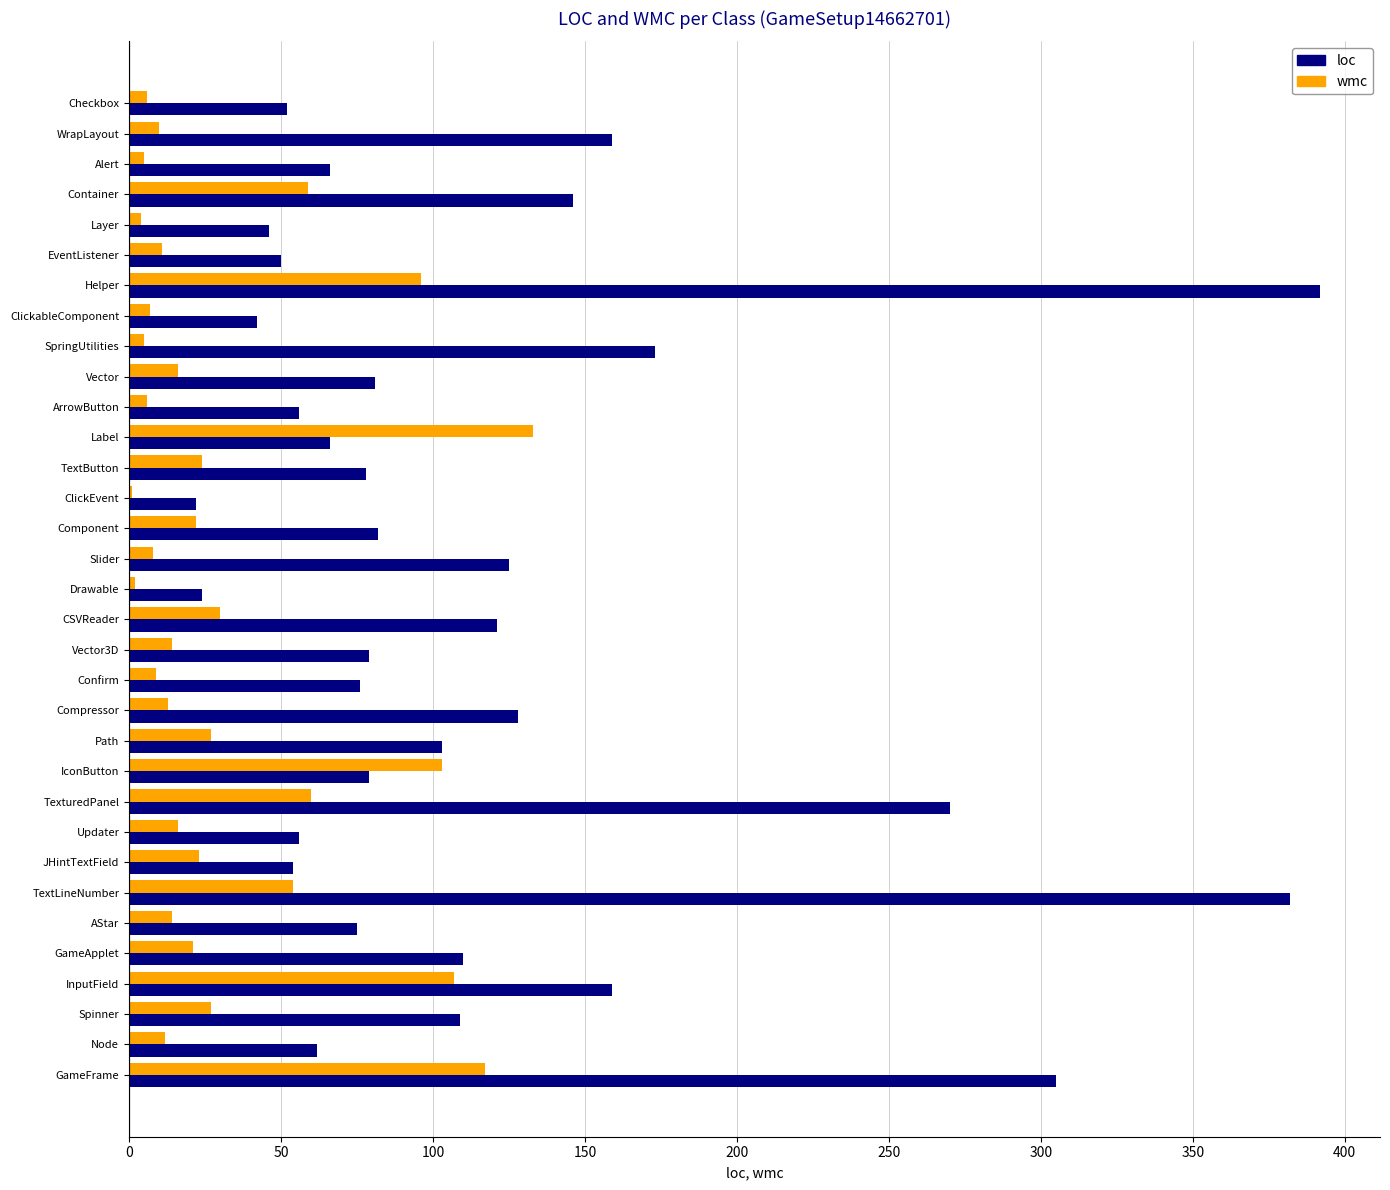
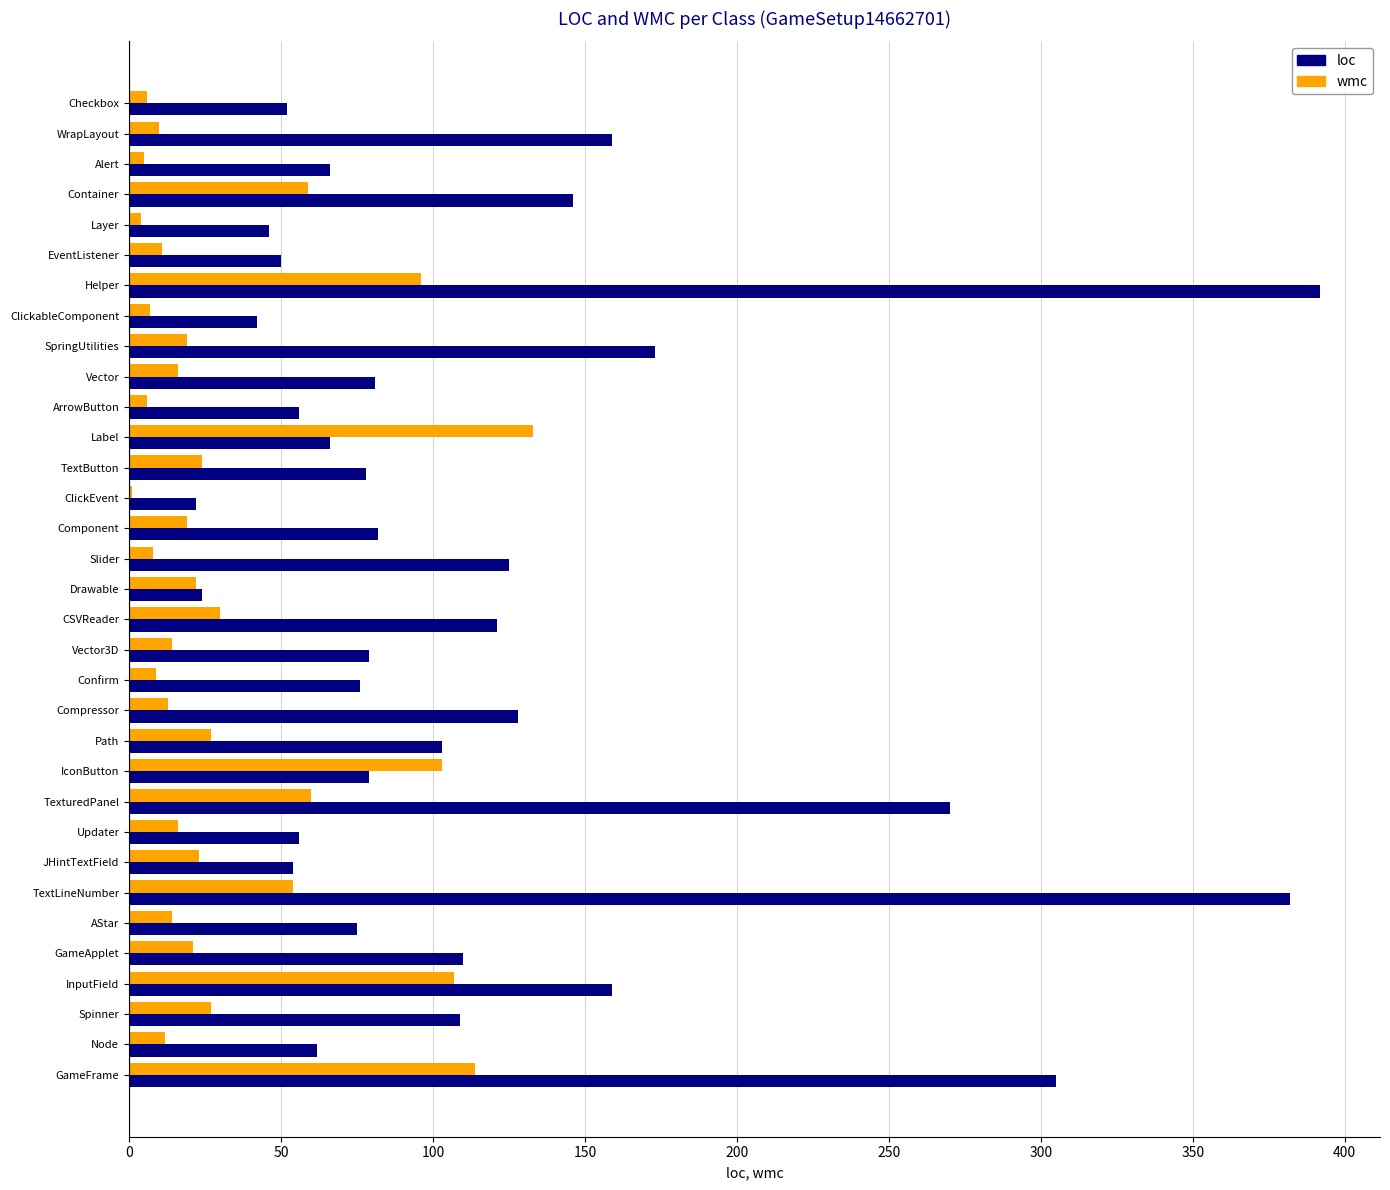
  {
    "loc": {
      "Checkbox": 52,
      "WrapLayout": 159,
      "Alert": 66,
      "Container": 146,
      "Layer": 46,
      "EventListener": 50,
      "Helper": 392,
      "ClickableComponent": 42,
      "SpringUtilities": 173,
      "Vector": 81,
      "ArrowButton": 56,
      "Label": 66,
      "TextButton": 78,
      "ClickEvent": 22,
      "Component": 82,
      "Slider": 125,
      "Drawable": 24,
      "CSVReader": 121,
      "Vector3D": 79,
      "Confirm": 76,
      "Compressor": 128,
      "Path": 103,
      "IconButton": 79,
      "TexturedPanel": 270,
      "Updater": 56,
      "JHintTextField": 54,
      "TextLineNumber": 382,
      "AStar": 75,
      "GameApplet": 110,
      "InputField": 159,
      "Spinner": 109,
      "Node": 62,
      "GameFrame": 305
    },
    "wmc": {
      "Checkbox": 6,
      "WrapLayout": 10,
      "Alert": 5,
      "Container": 59,
      "Layer": 4,
      "EventListener": 11,
      "Helper": 96,
      "ClickableComponent": 7,
-     "SpringUtilities": 5,
+     "SpringUtilities": 19,
      "Vector": 16,
      "ArrowButton": 6,
      "Label": 133,
      "TextButton": 24,
      "ClickEvent": 1,
-     "Component": 22,
+     "Component": 19,
      "Slider": 8,
-     "Drawable": 2,
+     "Drawable": 22,
      "CSVReader": 30,
      "Vector3D": 14,
      "Confirm": 9,
      "Compressor": 13,
      "Path": 27,
      "IconButton": 103,
      "TexturedPanel": 60,
      "Updater": 16,
      "JHintTextField": 23,
      "TextLineNumber": 54,
      "AStar": 14,
      "GameApplet": 21,
      "InputField": 107,
      "Spinner": 27,
      "Node": 12,
-     "GameFrame": 117
+     "GameFrame": 114
    }
  }
